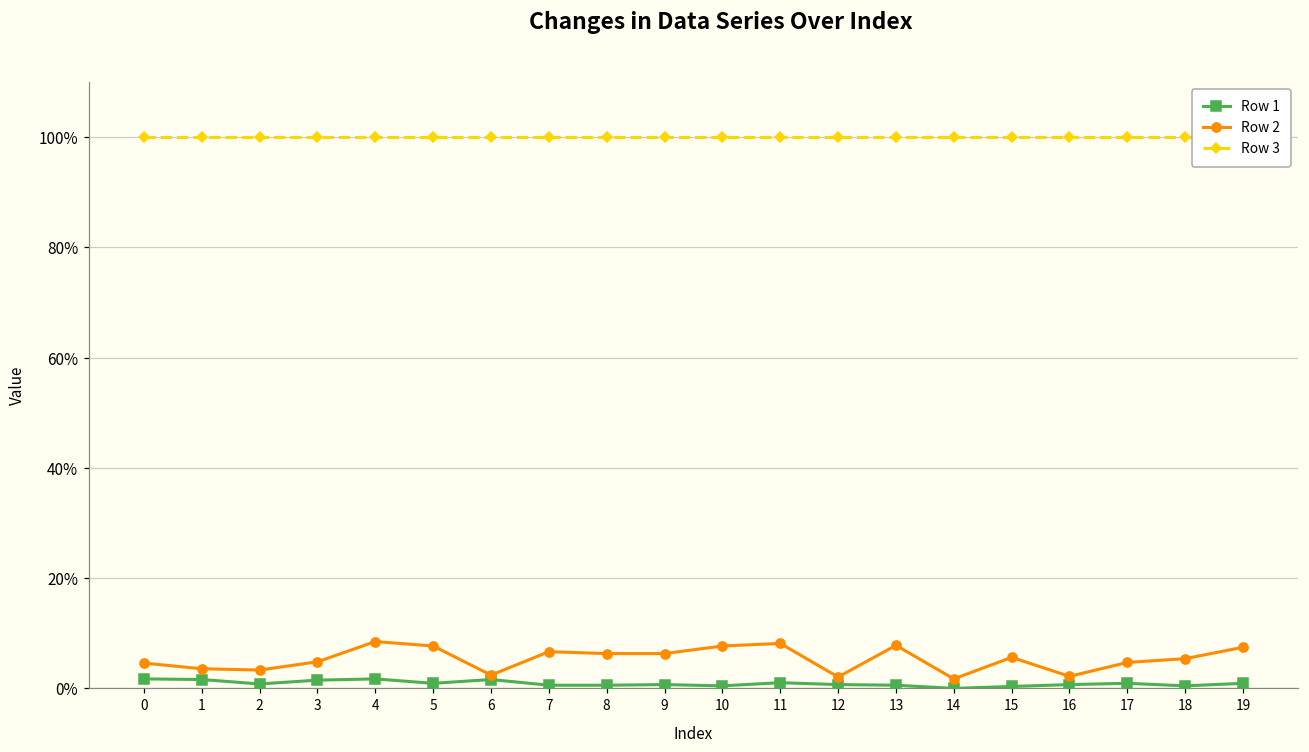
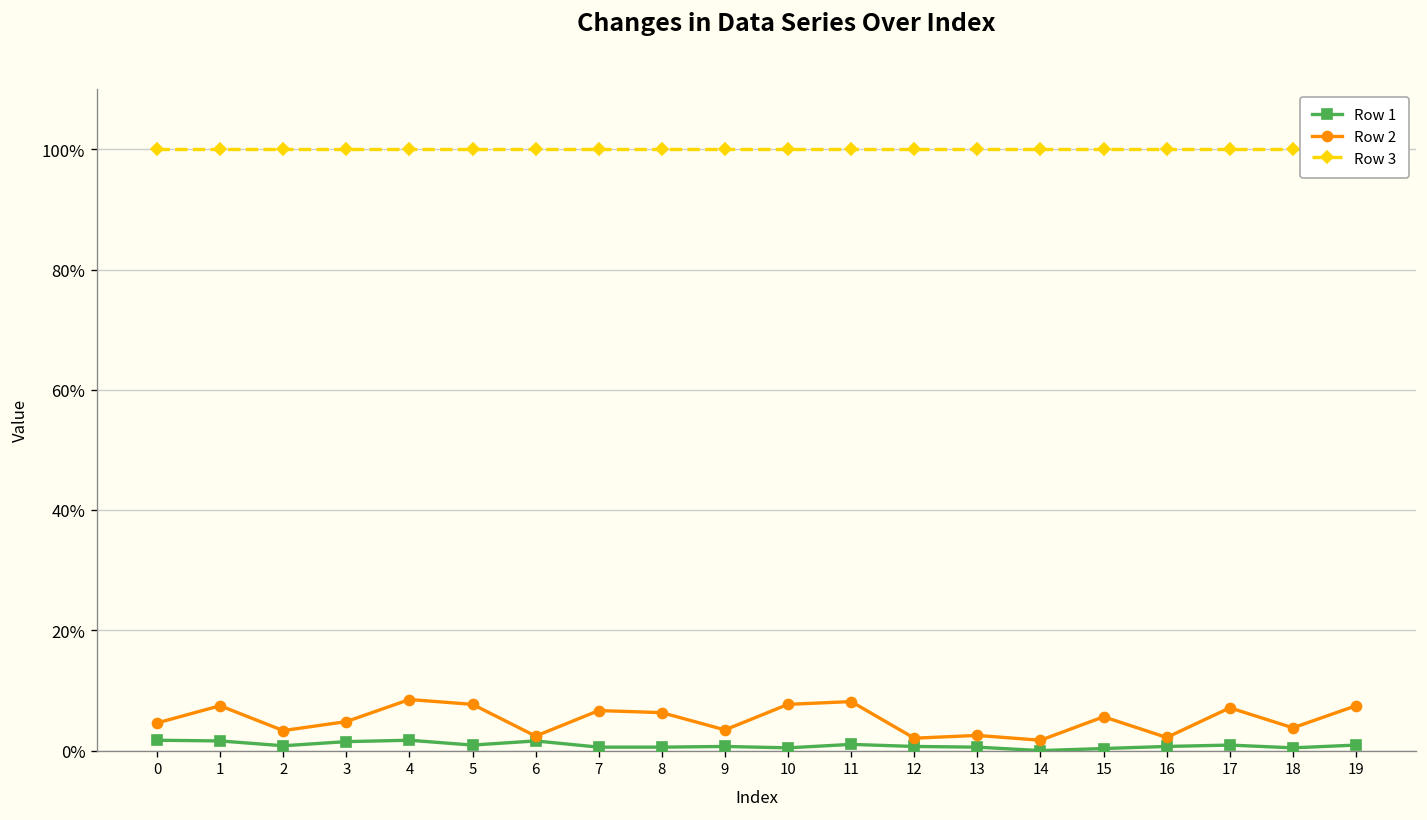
  {
    "Row 1": {
      "0": "2%",
      "1": "2%",
      "2": "1%",
      "3": "1%",
      "4": "2%",
      "5": "1%",
      "6": "2%",
      "7": "1%",
      "8": "1%",
      "9": "1%",
      "10": "0%",
      "11": "1%",
      "12": "1%",
      "13": "1%",
      "14": "0%",
      "15": "0%",
      "16": "1%",
      "17": "1%",
      "18": "0%",
      "19": "1%"
    },
    "Row 2": {
      "0": "5%",
-     "1": "4%",
+     "1": "7%",
      "2": "3%",
      "3": "5%",
      "4": "8%",
      "5": "8%",
      "6": "2%",
      "7": "7%",
      "8": "6%",
-     "9": "6%",
+     "9": "3%",
      "10": "8%",
      "11": "8%",
      "12": "2%",
-     "13": "8%",
+     "13": "3%",
      "14": "2%",
      "15": "6%",
      "16": "2%",
-     "17": "5%",
-     "18": "5%",
+     "17": "7%",
+     "18": "4%",
      "19": "7%"
    },
    "Row 3": {
      "0": "100%",
      "1": "100%",
      "2": "100%",
      "3": "100%",
      "4": "100%",
      "5": "100%",
      "6": "100%",
      "7": "100%",
      "8": "100%",
      "9": "100%",
      "10": "100%",
      "11": "100%",
      "12": "100%",
      "13": "100%",
      "14": "100%",
      "15": "100%",
      "16": "100%",
      "17": "100%",
      "18": "100%"
    }
  }
